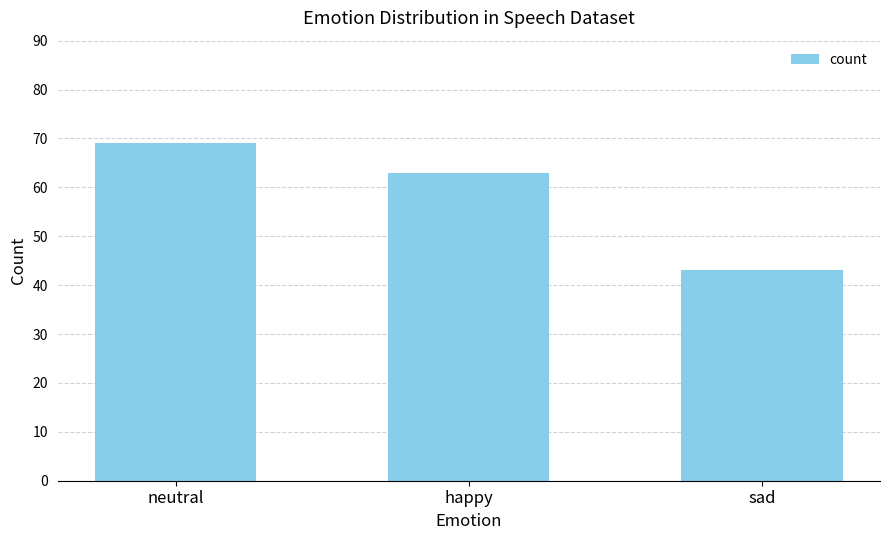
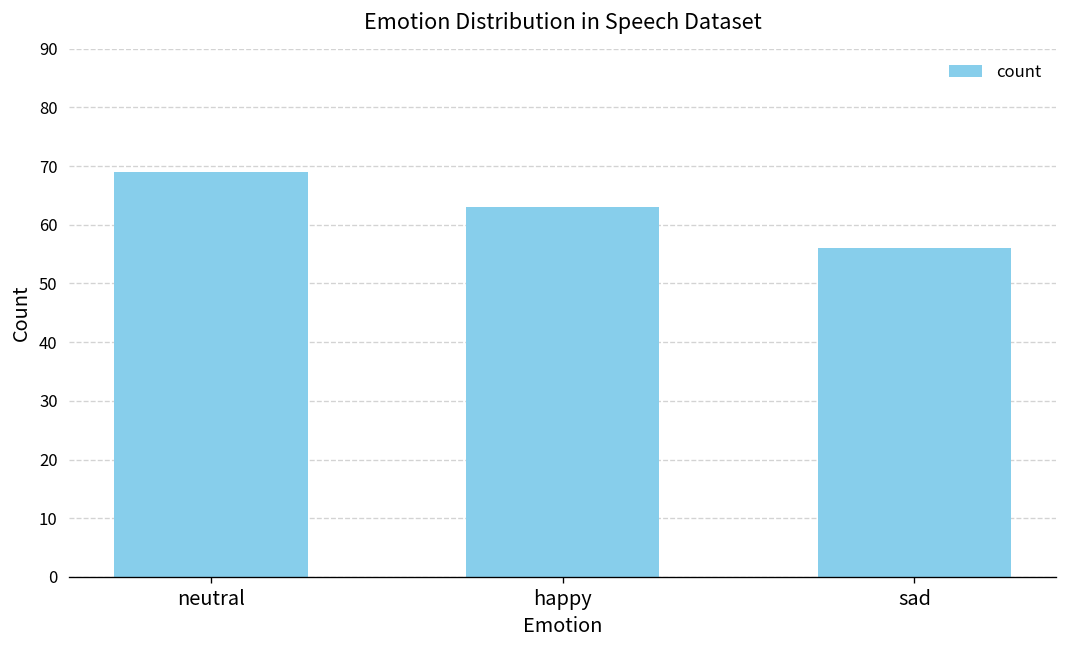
  {
    "neutral": 69,
    "happy": 63,
-   "sad": 43
+   "sad": 56
  }
